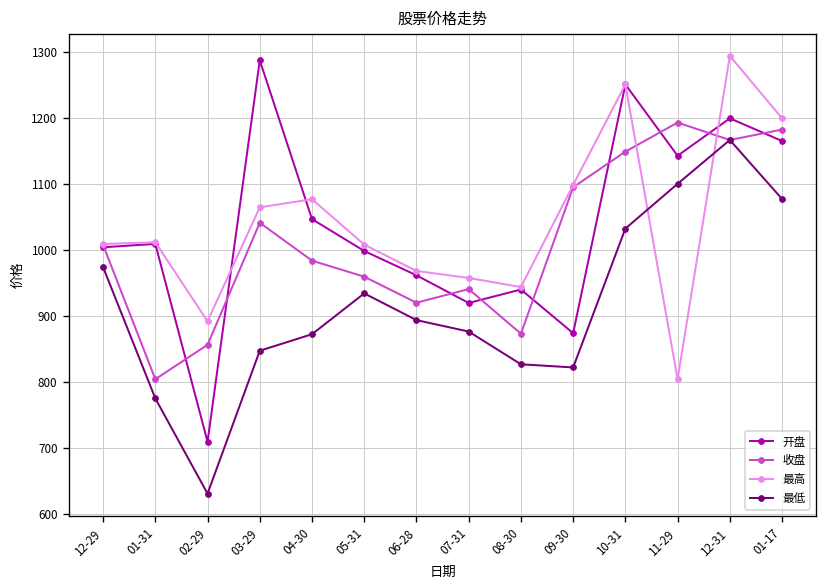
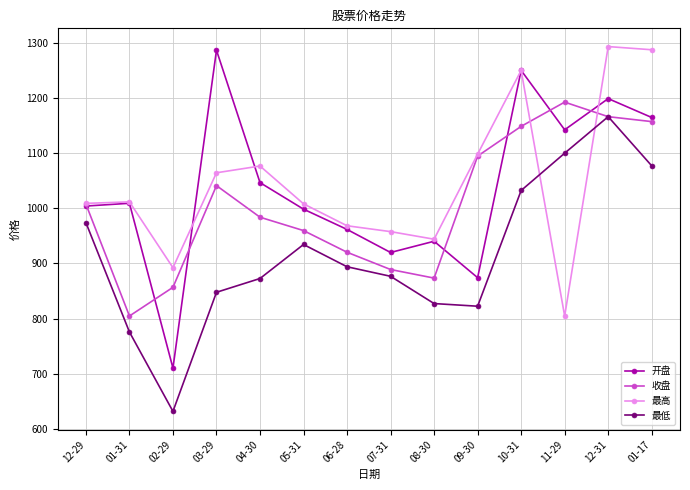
  {
    "开盘": {
      "02-29": 710,
      "03-29": 1290,
      "04-30": 1050,
      "05-31": 1000,
      "06-28": 960,
      "07-31": 920,
      "09-30": 870,
      "11-29": 1140,
      "12-31": 1200,
      "01-17": 1170
    },
    "收盘": {
      "01-31": 800,
      "02-29": 860,
      "03-29": 1040,
      "04-30": 980,
      "05-31": 960,
      "06-28": 920,
-     "07-31": 940,
+     "07-31": 890,
      "08-30": 870,
      "10-31": 1150,
      "11-29": 1190,
-     "01-17": 1180
+     "01-17": 1160
    },
    "最高": {
      "02-29": 890,
      "03-29": 1060,
      "04-30": 1080,
      "05-31": 1010,
      "06-28": 970,
      "07-31": 960,
      "11-29": 800,
      "12-31": 1290,
-     "01-17": 1200
+     "01-17": 1290
    },
    "最低": {
      "12-29": 970,
      "01-31": 780,
      "02-29": 630,
      "03-29": 850,
      "04-30": 870,
      "05-31": 930,
      "06-28": 890,
      "07-31": 880,
      "08-30": 830,
      "09-30": 820,
      "10-31": 1030,
      "11-29": 1100,
      "01-17": 1080
    }
  }
